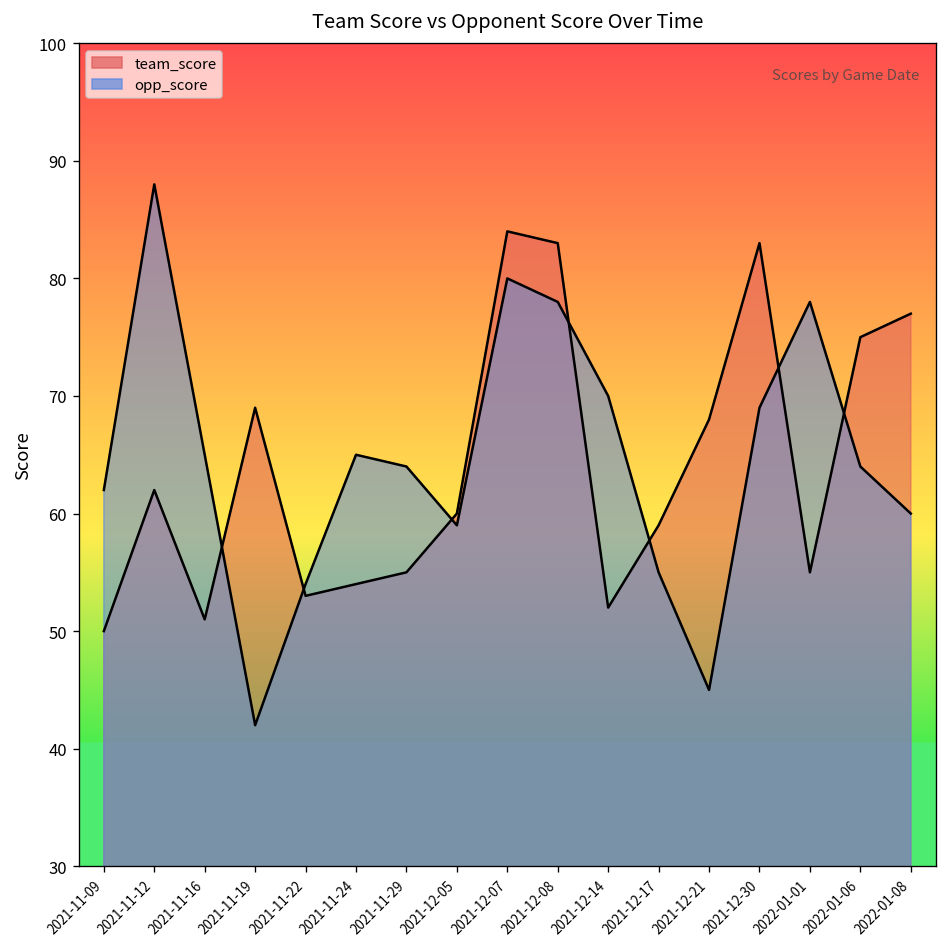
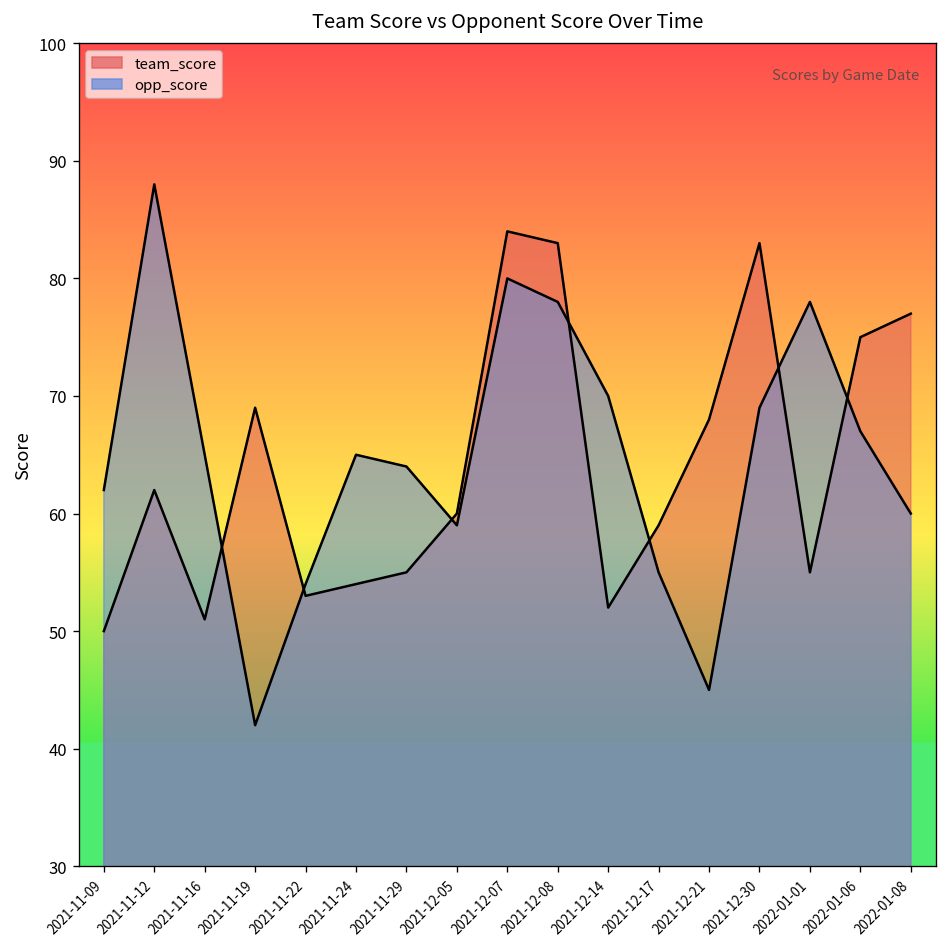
  {
    "team_score": {
      "2021-11-09": 50,
      "2021-11-12": 62,
      "2021-11-16": 51,
      "2021-11-19": 69,
      "2021-11-22": 53,
      "2021-11-24": 54,
      "2021-11-29": 55,
      "2021-12-05": 60,
      "2021-12-07": 84,
      "2021-12-08": 83,
      "2021-12-14": 52,
      "2021-12-17": 59,
      "2021-12-21": 68,
      "2021-12-30": 83,
      "2022-01-01": 55,
      "2022-01-06": 75,
      "2022-01-08": 77
    },
    "opp_score": {
      "2021-11-09": 62,
      "2021-11-12": 88,
      "2021-11-16": 65,
      "2021-11-19": 42,
      "2021-11-22": 54,
      "2021-11-24": 65,
      "2021-11-29": 64,
      "2021-12-05": 59,
      "2021-12-07": 80,
      "2021-12-08": 78,
      "2021-12-14": 70,
      "2021-12-17": 55,
      "2021-12-21": 45,
      "2021-12-30": 69,
      "2022-01-01": 78,
-     "2022-01-06": 64,
+     "2022-01-06": 67,
      "2022-01-08": 60
    }
  }
